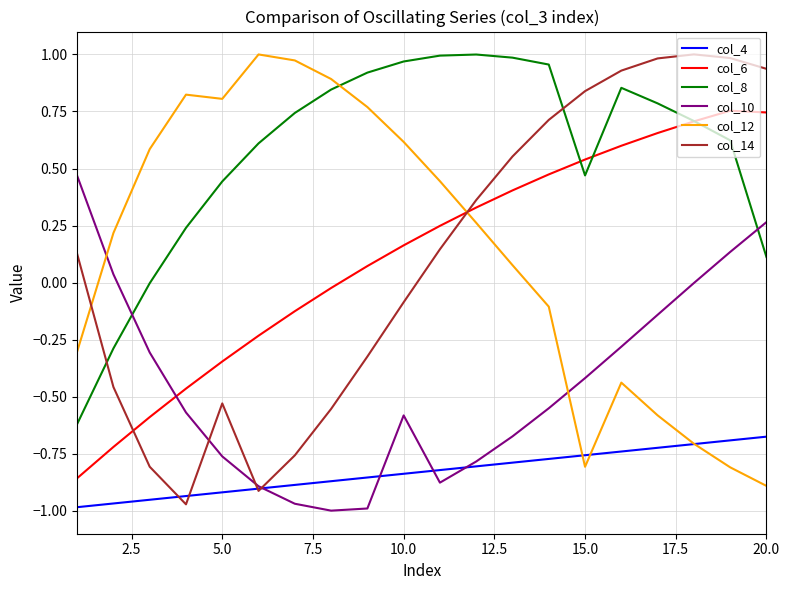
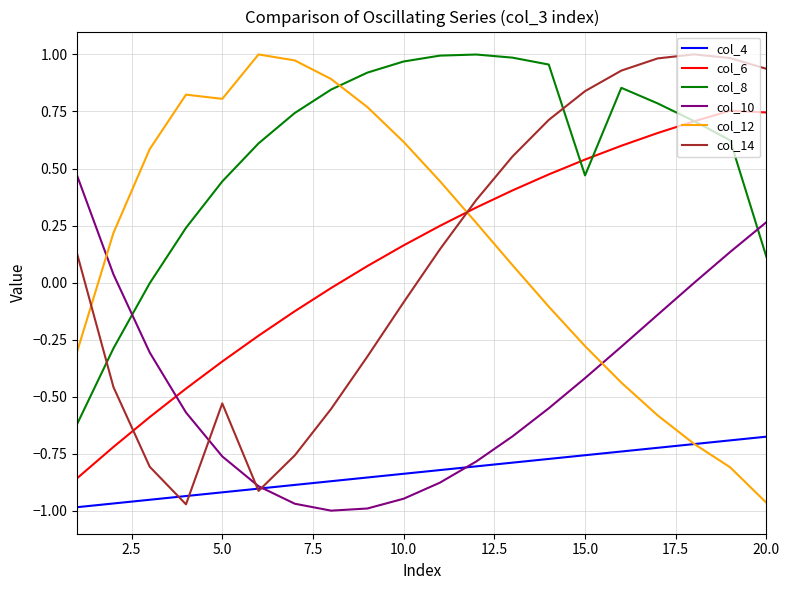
  {
    "col_4": {
      "5.0": -0.92,
      "10.0": -0.84,
      "15.0": -0.76,
      "20.0": -0.67
    },
    "col_6": {
      "5.0": -0.35,
      "10.0": 0.16,
      "15.0": 0.54,
      "20.0": 0.75
    },
    "col_8": {
      "5.0": 0.44,
      "10.0": 0.97,
      "15.0": 0.47,
      "20.0": 0.11
    },
    "col_10": {
      "5.0": -0.76,
-     "10.0": -0.58,
+     "10.0": -0.95,
      "15.0": -0.42,
      "20.0": 0.27
    },
    "col_12": {
      "5.0": 0.81,
      "10.0": 0.62,
-     "15.0": -0.81,
-     "20.0": -0.89
+     "15.0": -0.28,
+     "20.0": -0.96
    },
    "col_14": {
      "5.0": -0.53,
      "10.0": -0.09,
      "15.0": 0.84,
      "20.0": 0.94
    }
  }
